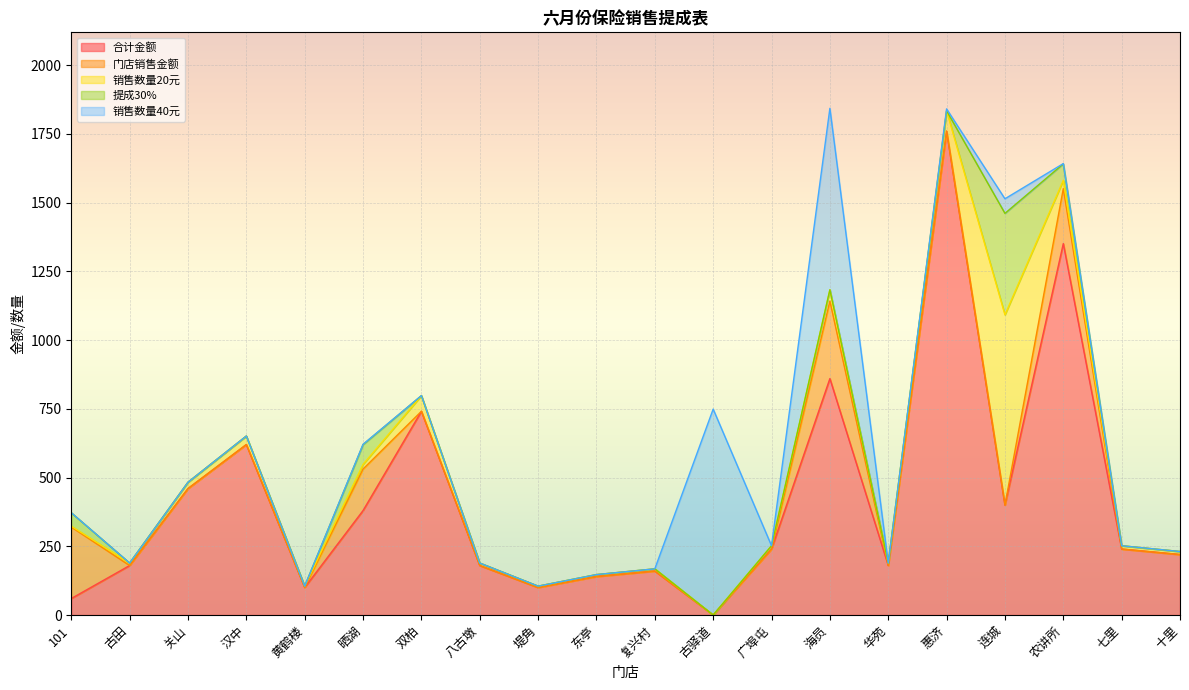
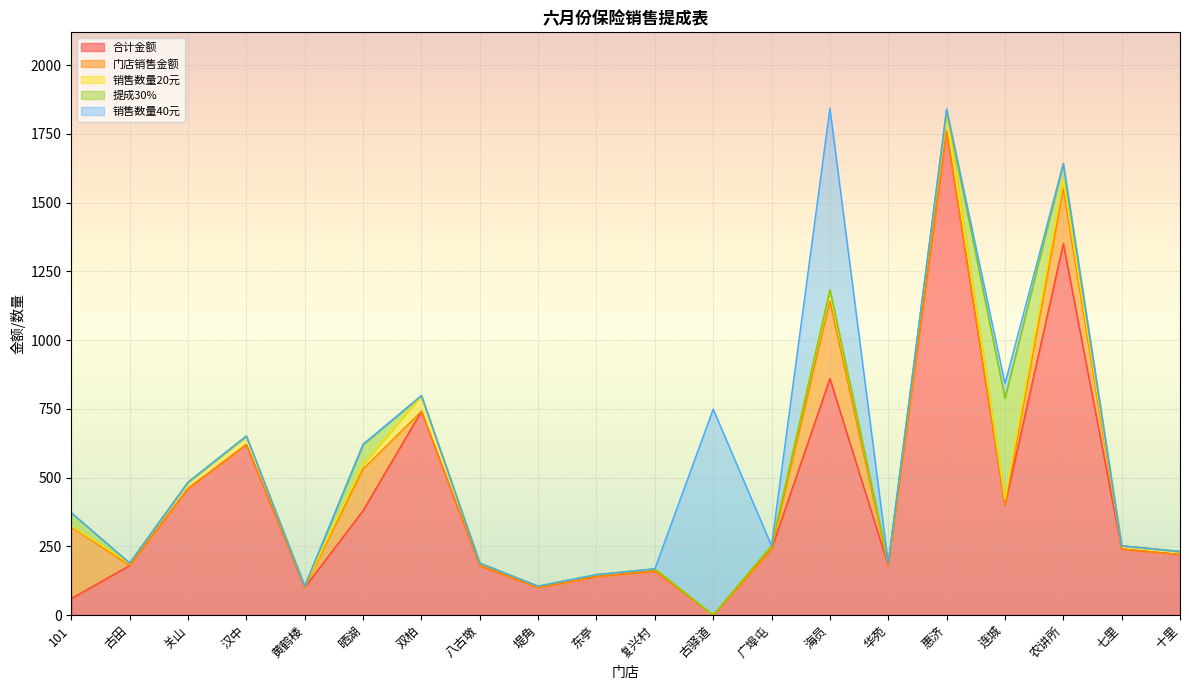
  {
    "合计金额": {
      "101": 60,
      "晒湖": 380,
      "海员": 860,
      "农讲所": 1350
    },
    "门店销售金额": {
      "晒湖": 150,
      "海员": 280,
      "农讲所": 200
    },
    "销售数量20元": {
      "晒湖": 20,
-     "连城": 690,
+     "连城": 20,
      "农讲所": 30
    },
    "提成30%": {
      "连城": 370
    },
    "销售数量40元": {
      "古驿道": 750,
      "海员": 660,
      "连城": 50
    }
  }
